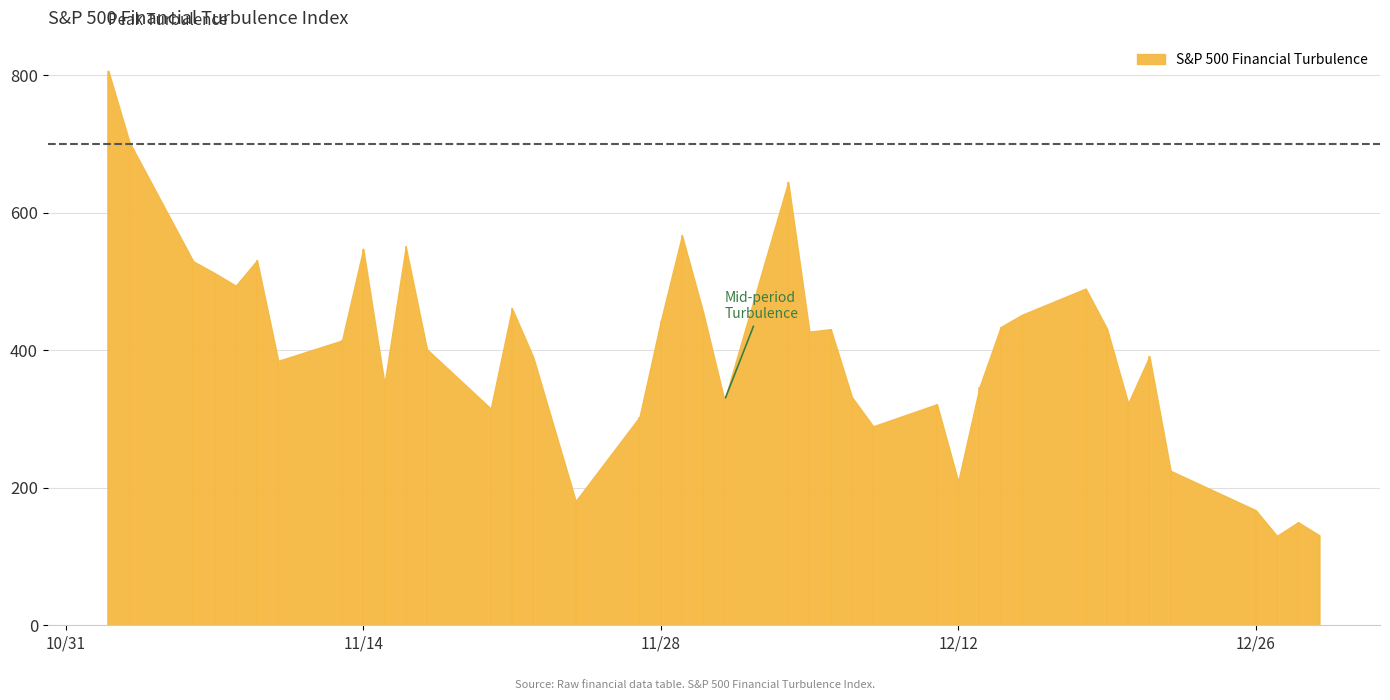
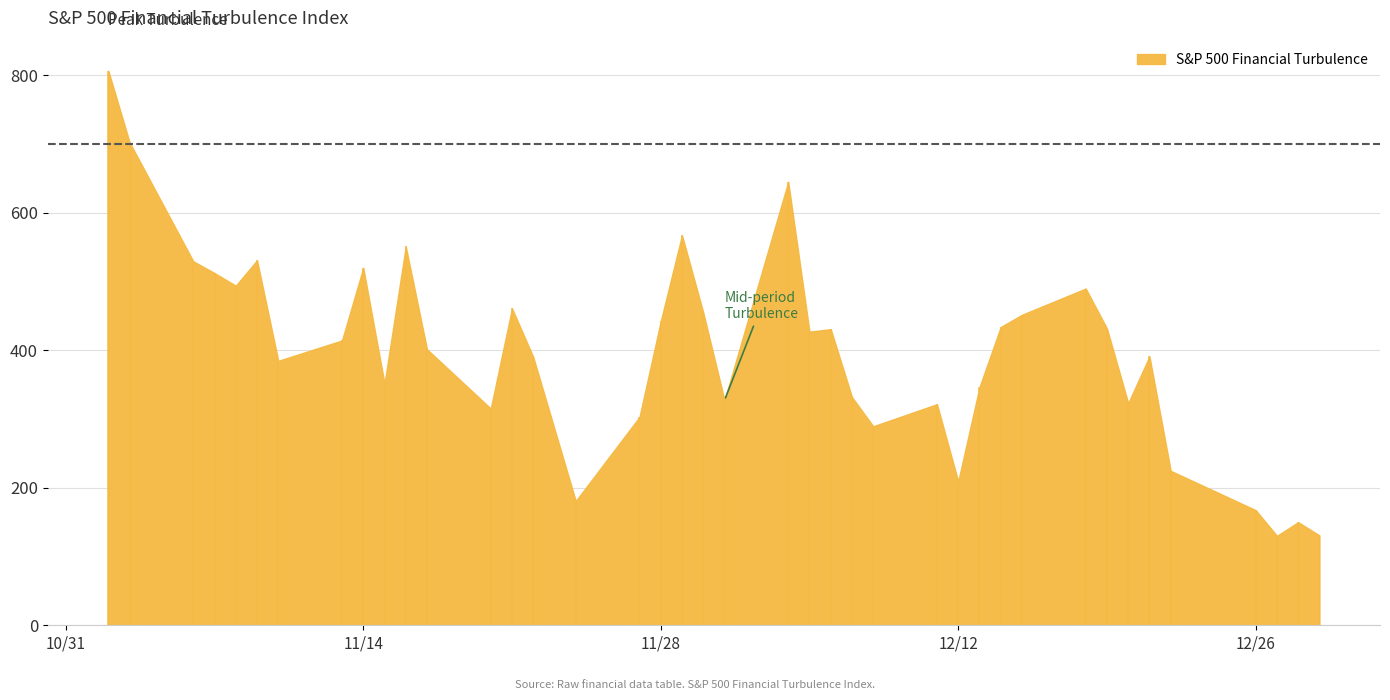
  {
-   "11/14": 550,
+   "11/14": 520,
    "11/28": 440,
    "12/12": 210,
    "12/26": 170
  }
